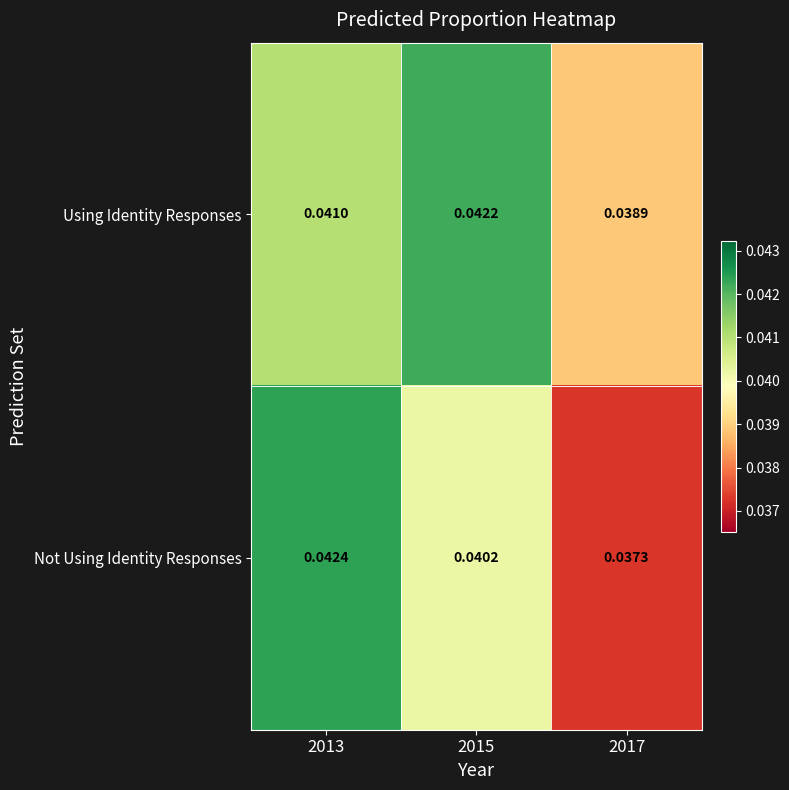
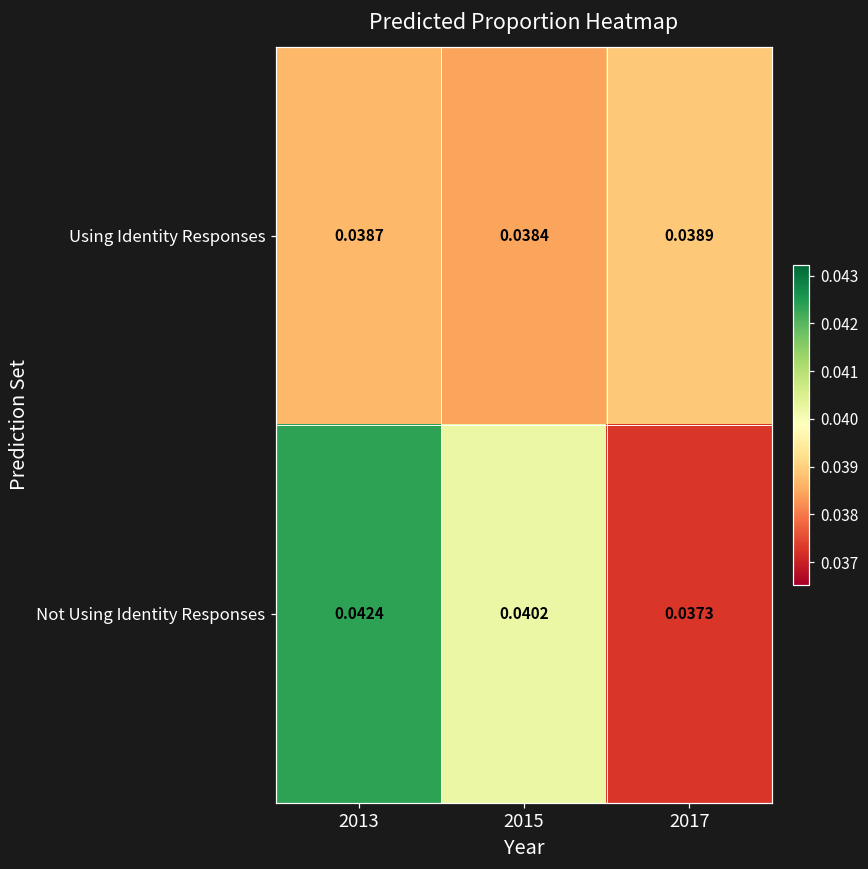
  {
    "Using Identity Responses": {
-     "2013": 0.0410,
-     "2015": 0.0422,
+     "2013": 0.0387,
+     "2015": 0.0384,
      "2017": 0.0389
    },
    "Not Using Identity Responses": {
      "2015": 0.0402,
      "2017": 0.0373
    }
  }
